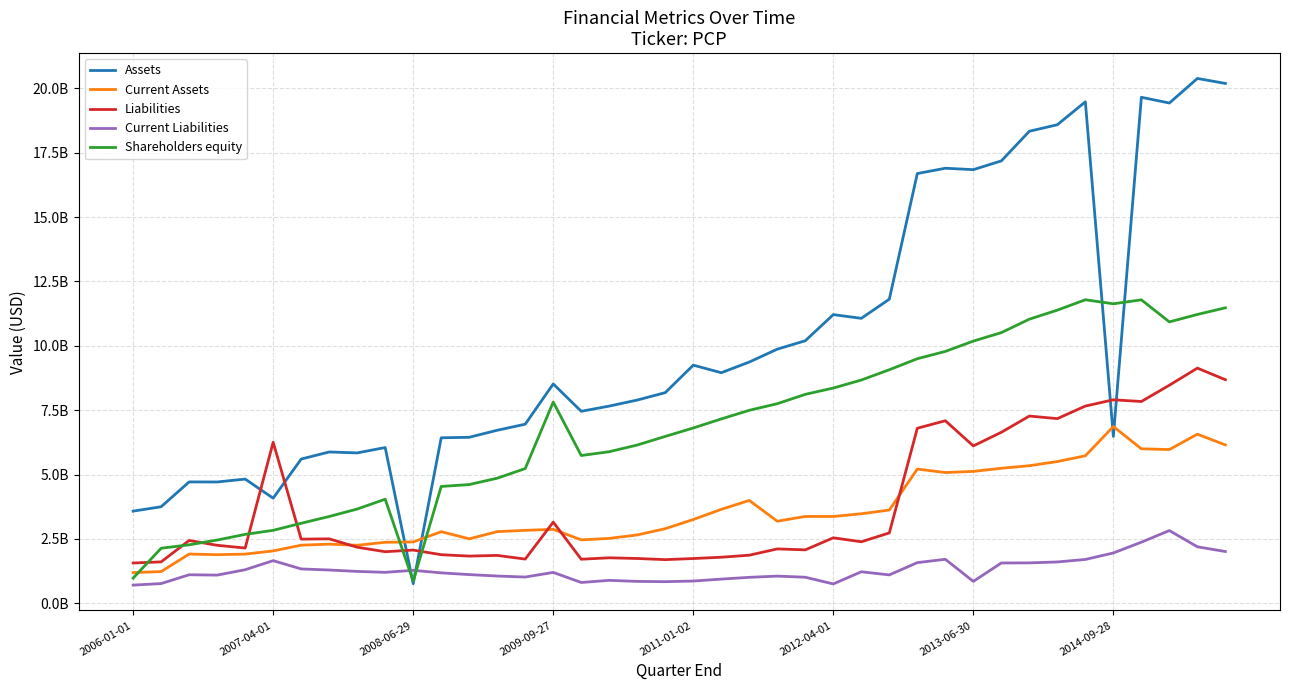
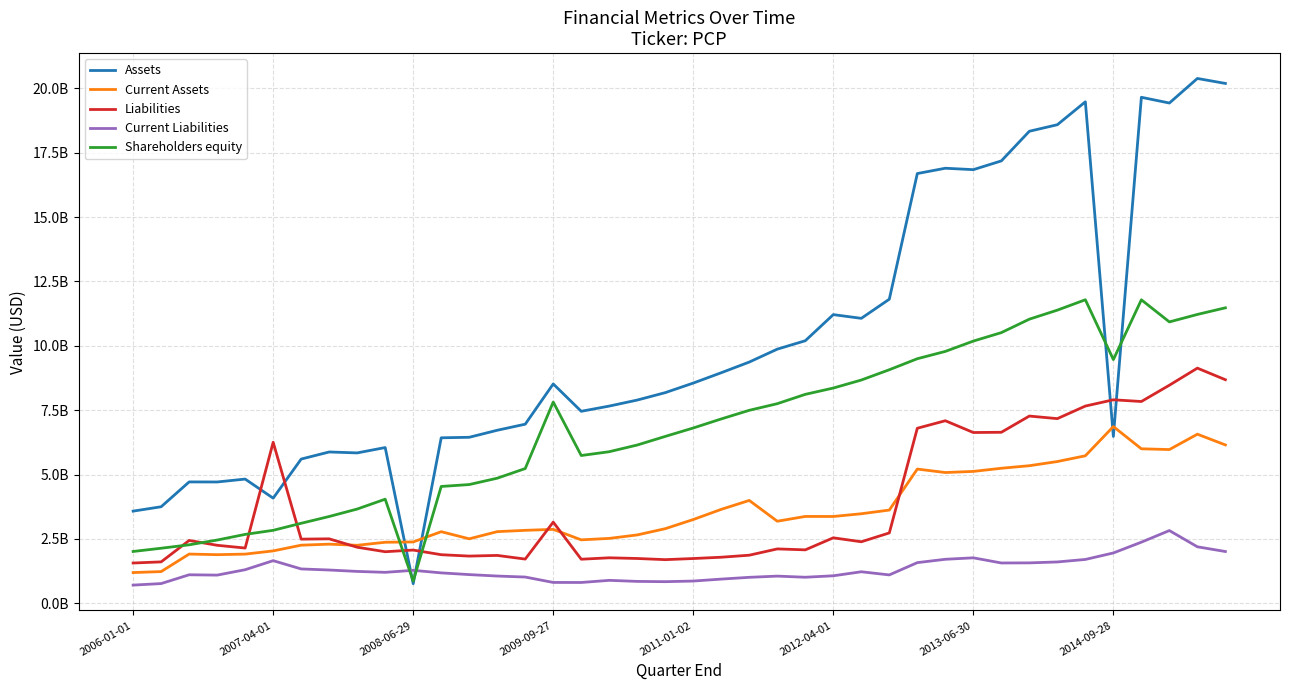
  {
    "Assets": {
      "2006-01-01": 3600000000,
      "2007-04-01": 4100000000,
      "2008-06-29": 800000000,
      "2009-09-27": 8500000000,
-     "2011-01-02": 9200000000,
+     "2011-01-02": 8600000000,
      "2012-04-01": 11200000000,
      "2013-06-30": 16800000000,
      "2014-09-28": 6500000000
    },
    "Current Assets": {
      "2006-01-01": 1200000000,
      "2007-04-01": 2000000000,
      "2008-06-29": 2400000000,
      "2009-09-27": 2900000000,
      "2011-01-02": 3300000000,
      "2012-04-01": 3400000000,
      "2013-06-30": 5100000000,
      "2014-09-28": 6900000000
    },
    "Liabilities": {
      "2006-01-01": 1600000000,
      "2007-04-01": 6300000000,
      "2008-06-29": 2100000000,
      "2009-09-27": 3200000000,
      "2011-01-02": 1700000000,
      "2012-04-01": 2500000000,
-     "2013-06-30": 6100000000,
+     "2013-06-30": 6600000000,
      "2014-09-28": 7900000000
    },
    "Current Liabilities": {
      "2006-01-01": 700000000,
      "2007-04-01": 1700000000,
      "2008-06-29": 1300000000,
-     "2009-09-27": 1200000000,
+     "2009-09-27": 800000000,
      "2011-01-02": 900000000,
-     "2012-04-01": 800000000,
-     "2013-06-30": 900000000,
+     "2012-04-01": 1100000000,
+     "2013-06-30": 1800000000,
      "2014-09-28": 2000000000
    },
    "Shareholders equity": {
-     "2006-01-01": 1000000000,
+     "2006-01-01": 2000000000,
      "2007-04-01": 2800000000,
      "2008-06-29": 900000000,
      "2009-09-27": 7800000000,
      "2011-01-02": 6800000000,
      "2012-04-01": 8400000000,
      "2013-06-30": 10200000000,
-     "2014-09-28": 11600000000
+     "2014-09-28": 9500000000
    }
  }
